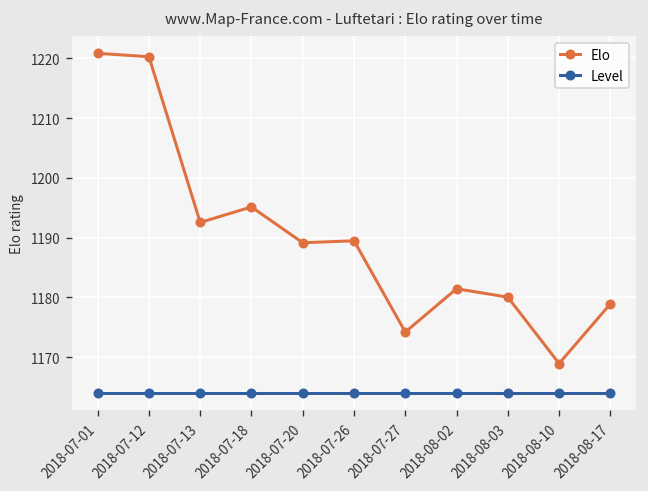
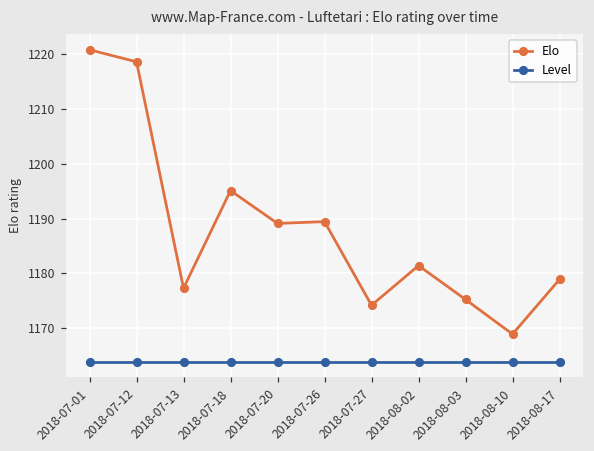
  {
    "Elo": {
      "2018-07-01": 1221,
-     "2018-07-12": 1220,
-     "2018-07-13": 1193,
+     "2018-07-12": 1219,
+     "2018-07-13": 1177,
      "2018-07-18": 1195,
      "2018-07-20": 1189,
      "2018-07-26": 1189,
      "2018-07-27": 1174,
      "2018-08-02": 1181,
-     "2018-08-03": 1180,
+     "2018-08-03": 1175,
      "2018-08-10": 1169,
      "2018-08-17": 1179
    },
    "Level": {
      "2018-07-01": 1164,
      "2018-07-12": 1164,
      "2018-07-13": 1164,
      "2018-07-18": 1164,
      "2018-07-20": 1164,
      "2018-07-26": 1164,
      "2018-07-27": 1164,
      "2018-08-02": 1164,
      "2018-08-03": 1164,
      "2018-08-10": 1164,
      "2018-08-17": 1164
    }
  }
